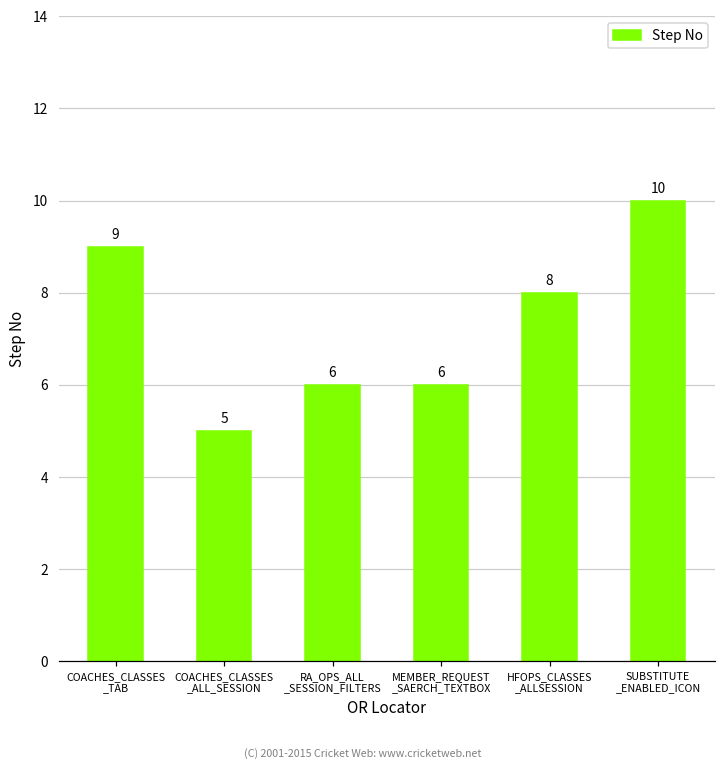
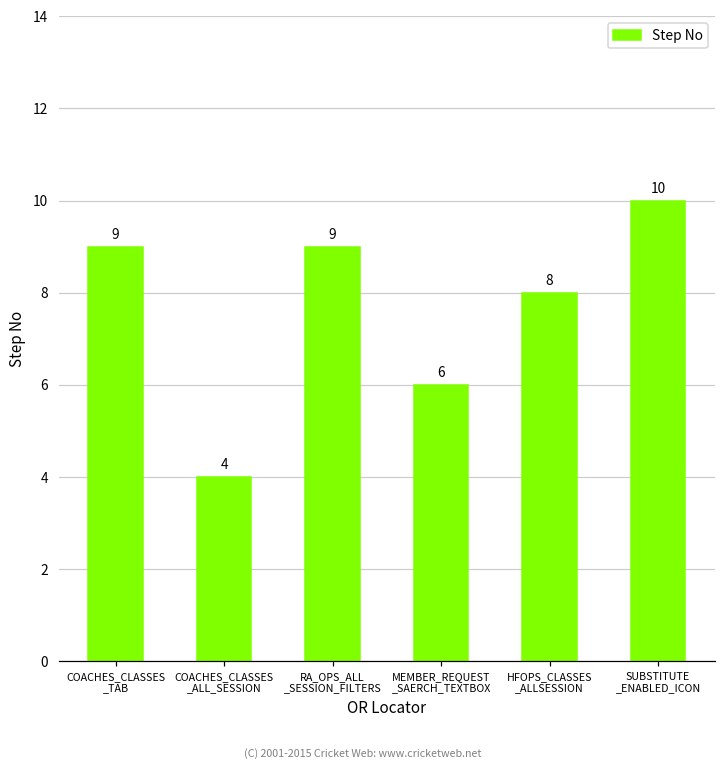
  {
    "COACHES_CLASSES _TAB": 9,
-   "COACHES_CLASSES _ALL_SESSION": 5,
-   "RA_OPS_ALL _SESSION_FILTERS": 6,
+   "COACHES_CLASSES _ALL_SESSION": 4,
+   "RA_OPS_ALL _SESSION_FILTERS": 9,
    "MEMBER_REQUEST _SAERCH_TEXTBOX": 6,
    "HFOPS_CLASSES _ALLSESSION": 8,
    "SUBSTITUTE _ENABLED_ICON": 10
  }
